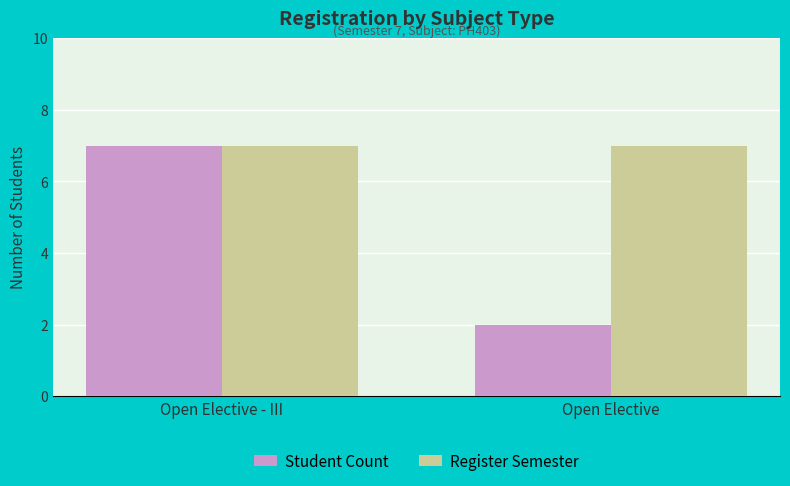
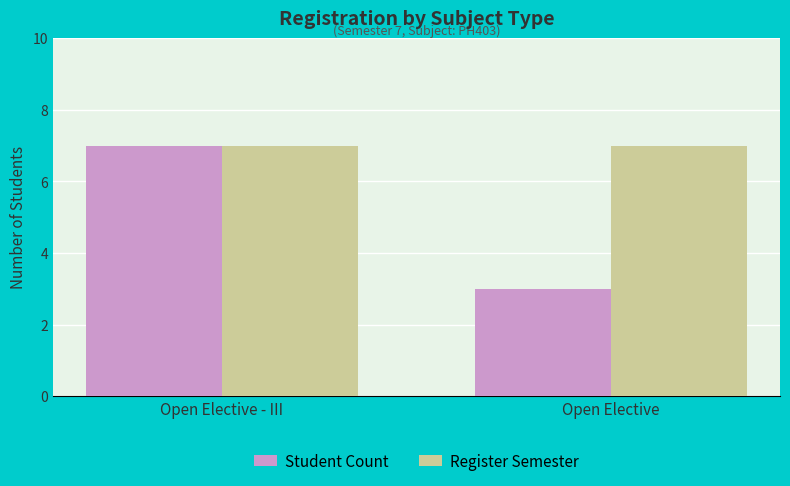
  {
    "Student Count": {
      "Open Elective - III": 7,
-     "Open Elective": 2
+     "Open Elective": 3
    },
    "Register Semester": {
      "Open Elective - III": 7,
      "Open Elective": 7
    }
  }
